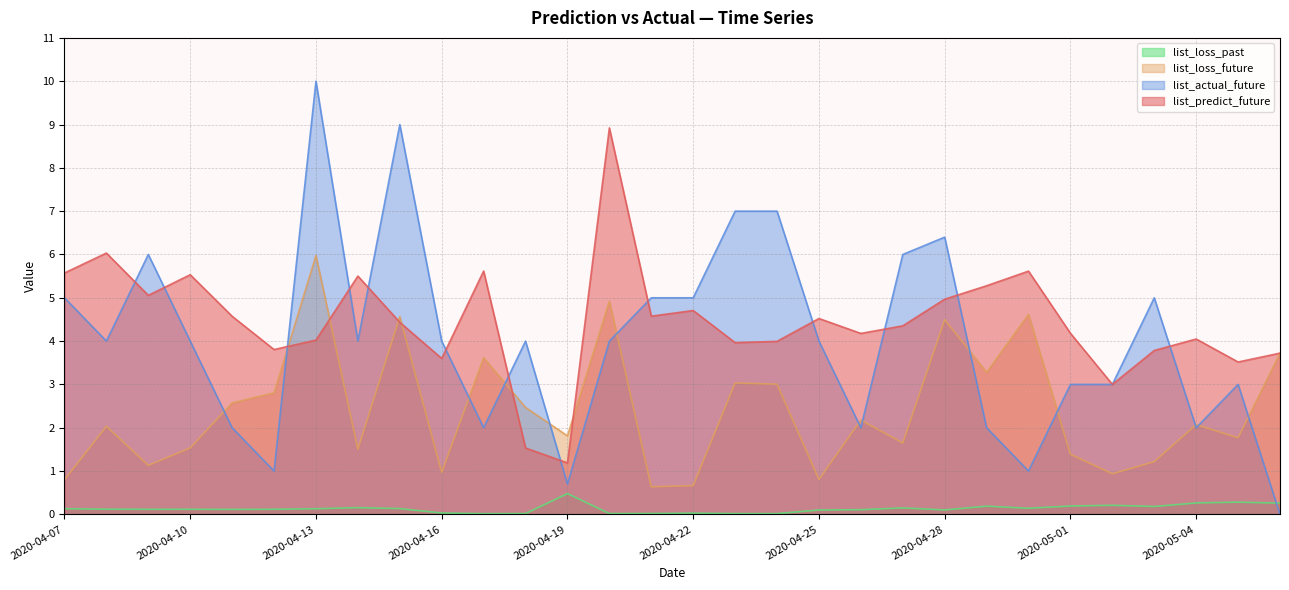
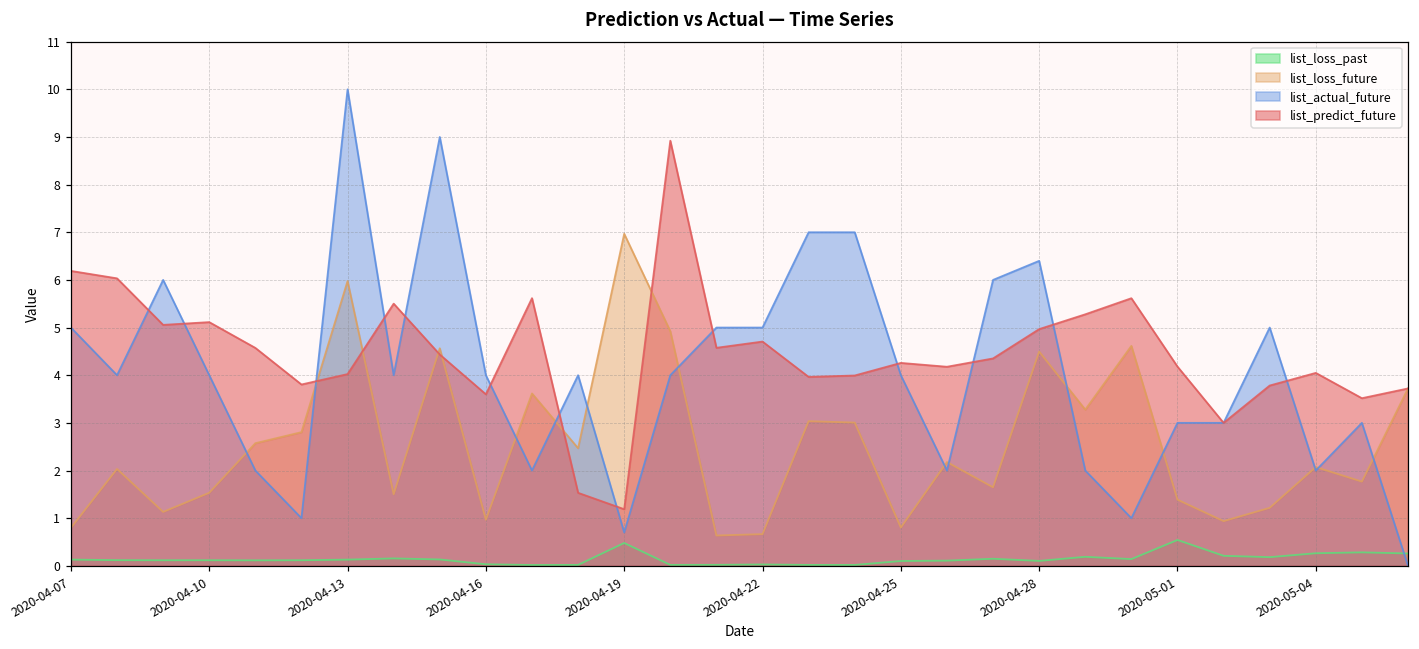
  {
    "list_loss_past": {
      "2020-04-07": 0.1,
      "2020-04-10": 0.1,
      "2020-04-13": 0.1,
      "2020-04-16": 0.0,
      "2020-04-19": 0.5,
      "2020-04-22": 0.0,
      "2020-04-25": 0.1,
      "2020-04-28": 0.1,
-     "2020-05-01": 0.2,
+     "2020-05-01": 0.5,
      "2020-05-04": 0.3
    },
    "list_loss_future": {
      "2020-04-07": 0.8,
      "2020-04-10": 1.5,
      "2020-04-13": 6.0,
      "2020-04-16": 1.0,
-     "2020-04-19": 1.8,
+     "2020-04-19": 7.0,
      "2020-04-22": 0.7,
      "2020-04-25": 0.8,
      "2020-04-28": 4.5,
      "2020-05-01": 1.4,
      "2020-05-04": 2.1
    },
    "list_actual_future": {
      "2020-04-07": 5.0,
      "2020-04-10": 4.0,
      "2020-04-13": 10.0,
      "2020-04-16": 4.0,
      "2020-04-19": 0.7,
      "2020-04-22": 5.0,
      "2020-04-25": 4.0,
      "2020-04-28": 6.4,
      "2020-05-01": 3.0,
      "2020-05-04": 2.0
    },
    "list_predict_future": {
-     "2020-04-07": 5.6,
-     "2020-04-10": 5.5,
+     "2020-04-07": 6.2,
+     "2020-04-10": 5.1,
      "2020-04-13": 4.0,
      "2020-04-16": 3.6,
      "2020-04-19": 1.2,
      "2020-04-22": 4.7,
-     "2020-04-25": 4.5,
+     "2020-04-25": 4.3,
      "2020-04-28": 5.0,
      "2020-05-01": 4.2,
      "2020-05-04": 4.0
    }
  }
